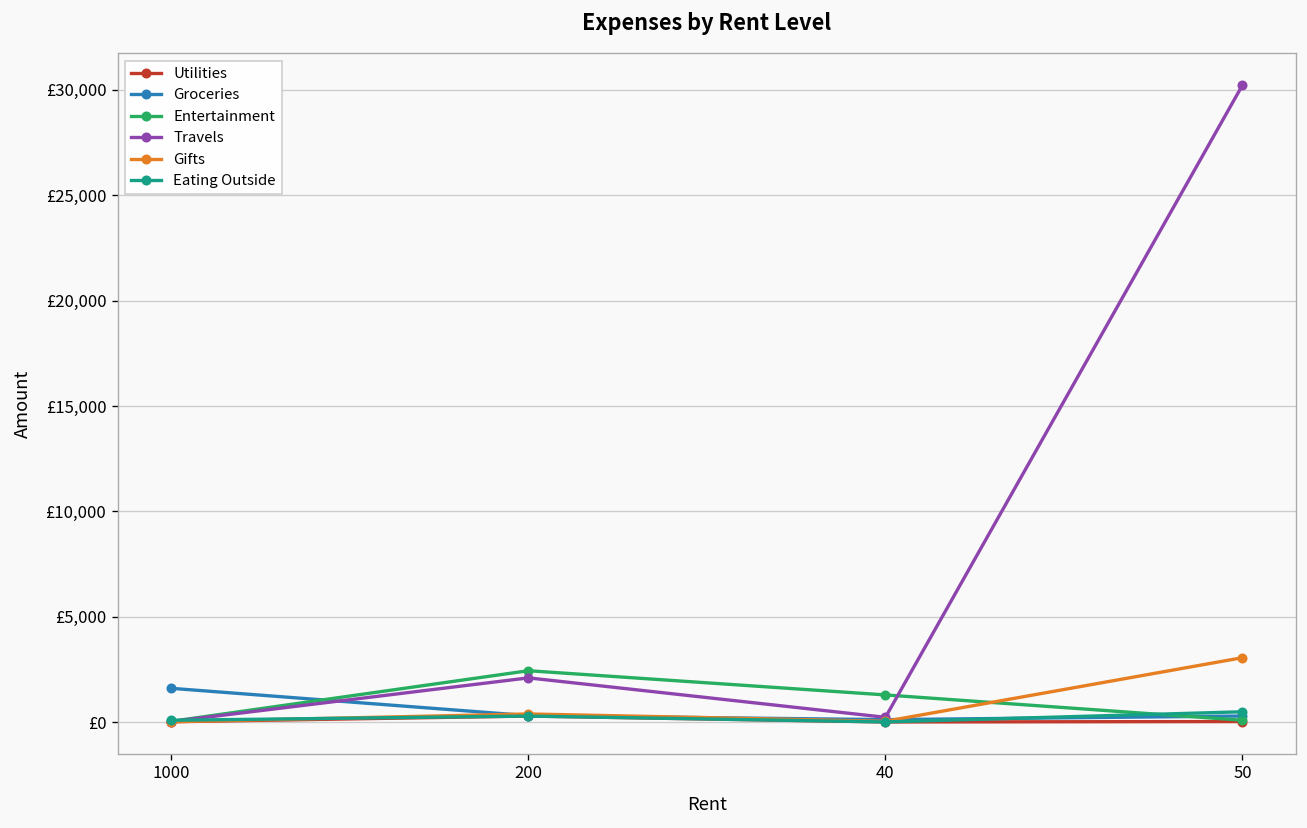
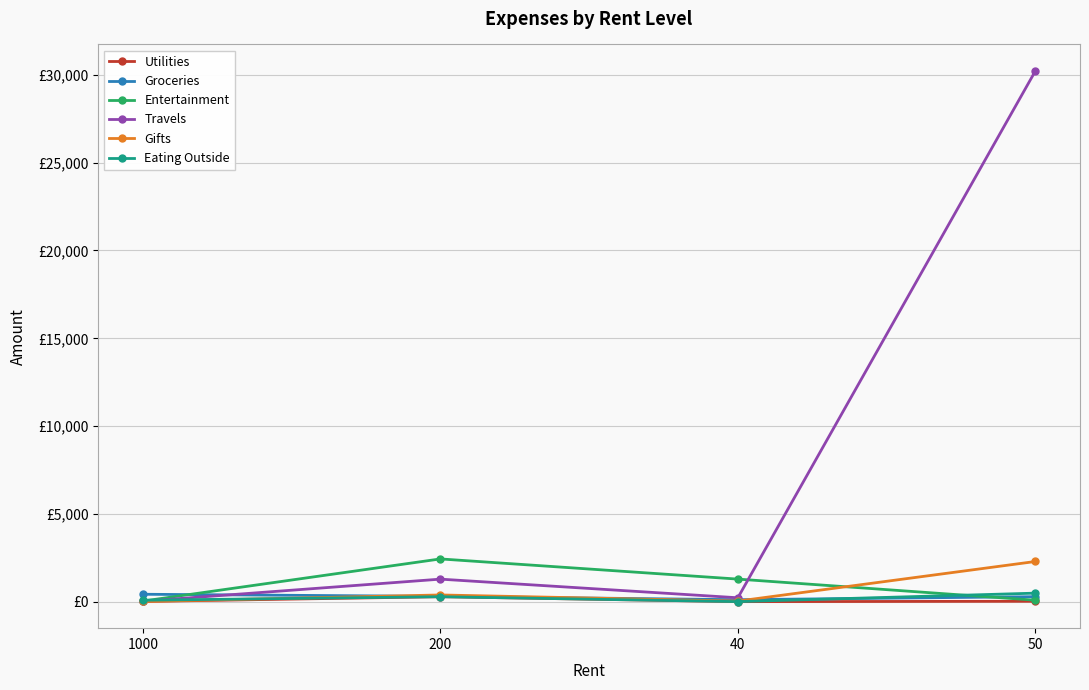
  {
    "Groceries": {
-     "1000": "£1,600",
+     "1000": "£400",
      "50": "£300"
    },
    "Travels": {
-     "200": "£2,100",
+     "200": "£1,300",
      "50": "£30,200"
    },
    "Gifts": {
-     "50": "£3,100"
+     "50": "£2,300"
    }
  }
